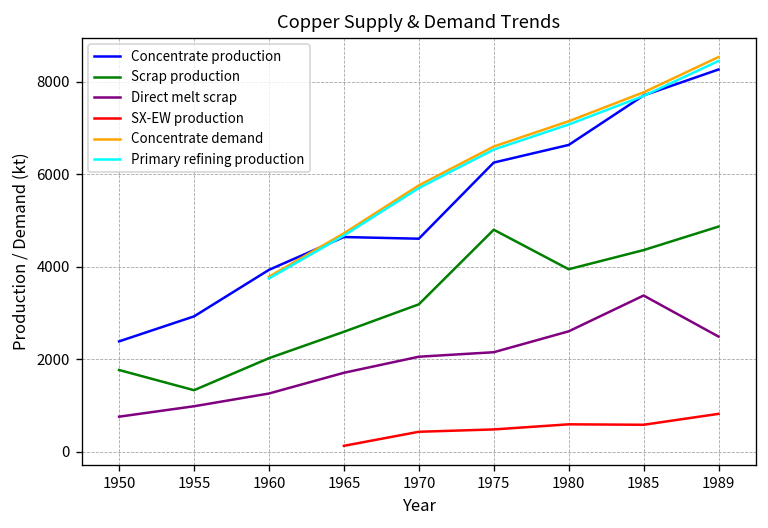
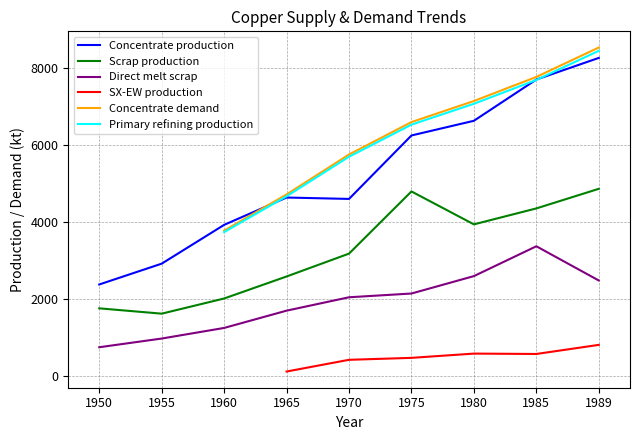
  {
    "Concentrate production": {
      "1950": 2400,
      "1955": 2900,
      "1960": 3900,
      "1970": 4600,
      "1975": 6300,
      "1980": 6600,
      "1989": 8300
    },
    "Scrap production": {
      "1950": 1800,
-     "1955": 1300,
+     "1955": 1600,
      "1960": 2000,
      "1965": 2600,
      "1970": 3200,
      "1975": 4800,
      "1980": 3900,
      "1985": 4400,
      "1989": 4900
    },
    "Direct melt scrap": {
      "1950": 800,
      "1955": 1000,
      "1960": 1300,
      "1965": 1700,
      "1970": 2100,
      "1975": 2200,
      "1980": 2600,
      "1985": 3400,
      "1989": 2500
    },
    "SX-EW production": {
      "1965": 100,
      "1970": 400,
      "1975": 500,
      "1980": 600,
      "1985": 600,
      "1989": 800
    },
    "Concentrate demand": {
      "1980": 7100,
      "1985": 7800,
      "1989": 8500
    },
    "Primary refining production": {
      "1980": 7100,
      "1989": 8500
    }
  }
